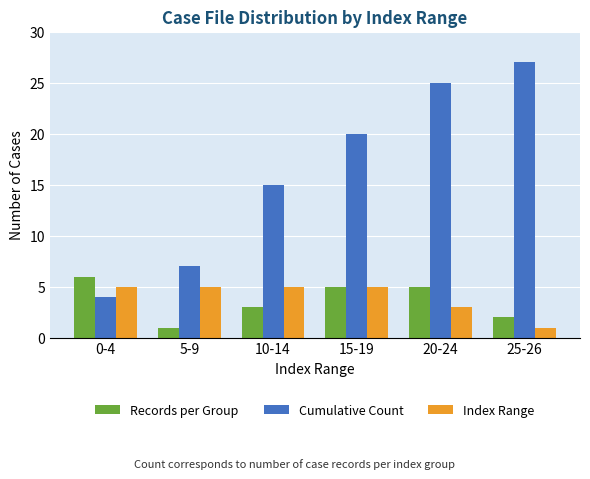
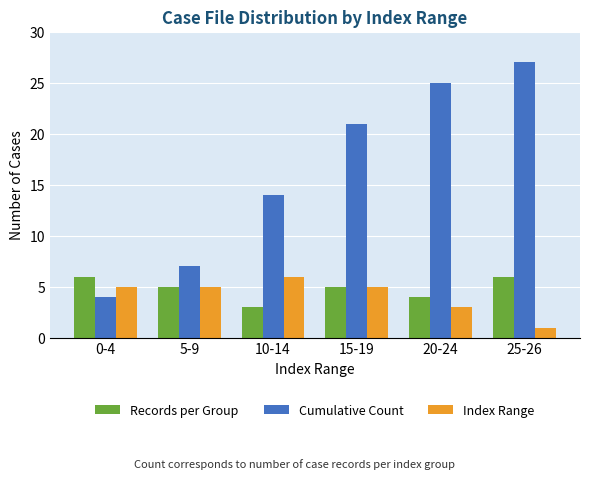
  {
    "Records per Group": {
      "0-4": 6,
-     "5-9": 1,
+     "5-9": 5,
      "10-14": 3,
      "15-19": 5,
-     "20-24": 5,
-     "25-26": 2
+     "20-24": 4,
+     "25-26": 6
    },
    "Cumulative Count": {
      "0-4": 4,
      "5-9": 7,
-     "10-14": 15,
-     "15-19": 20,
+     "10-14": 14,
+     "15-19": 21,
      "20-24": 25,
      "25-26": 27
    },
    "Index Range": {
      "0-4": 5,
      "5-9": 5,
-     "10-14": 5,
+     "10-14": 6,
      "15-19": 5,
      "20-24": 3,
      "25-26": 1
    }
  }
